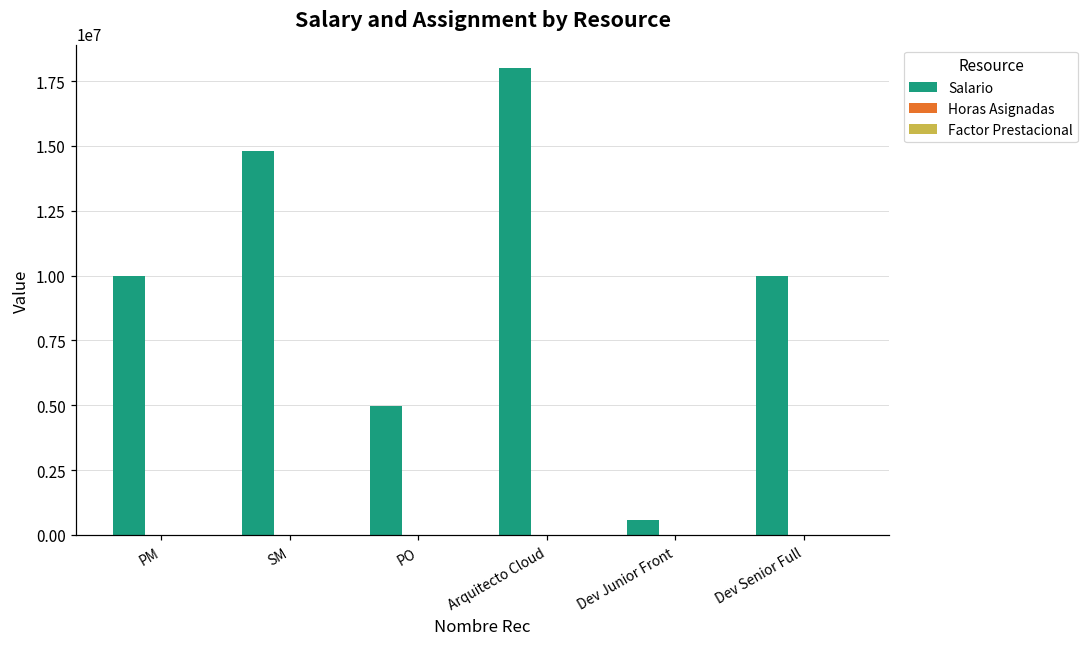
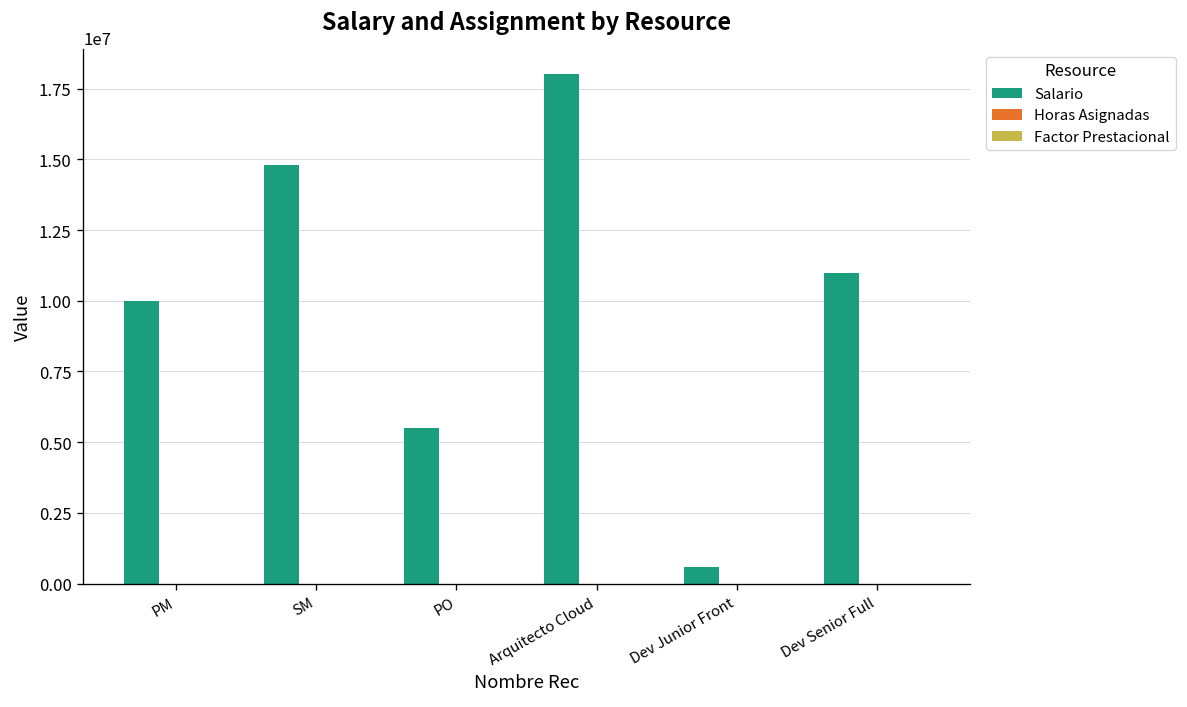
  {
    "Salario": {
      "PM": 10000000,
      "SM": 14800000,
-     "PO": 5000000,
+     "PO": 5500000,
      "Arquitecto Cloud": 18000000,
      "Dev Junior Front": 600000,
-     "Dev Senior Full": 10000000
+     "Dev Senior Full": 11000000
    }
  }
